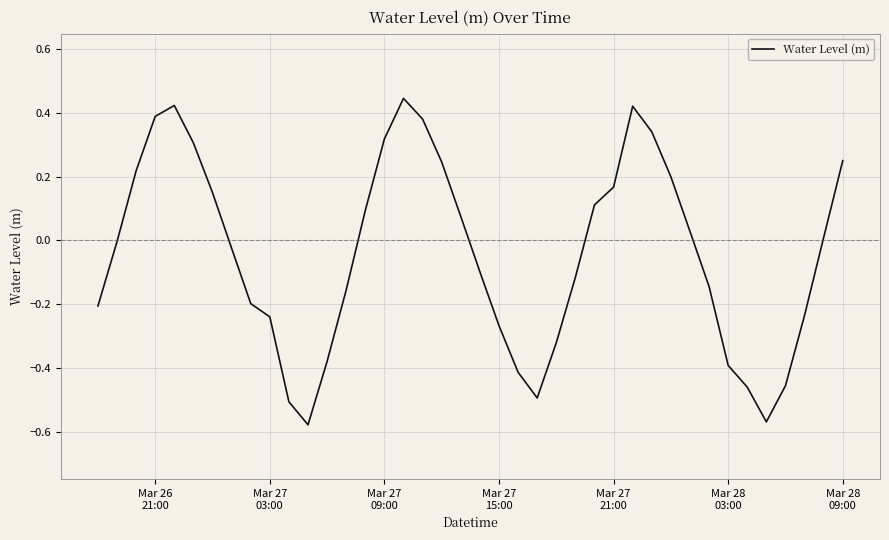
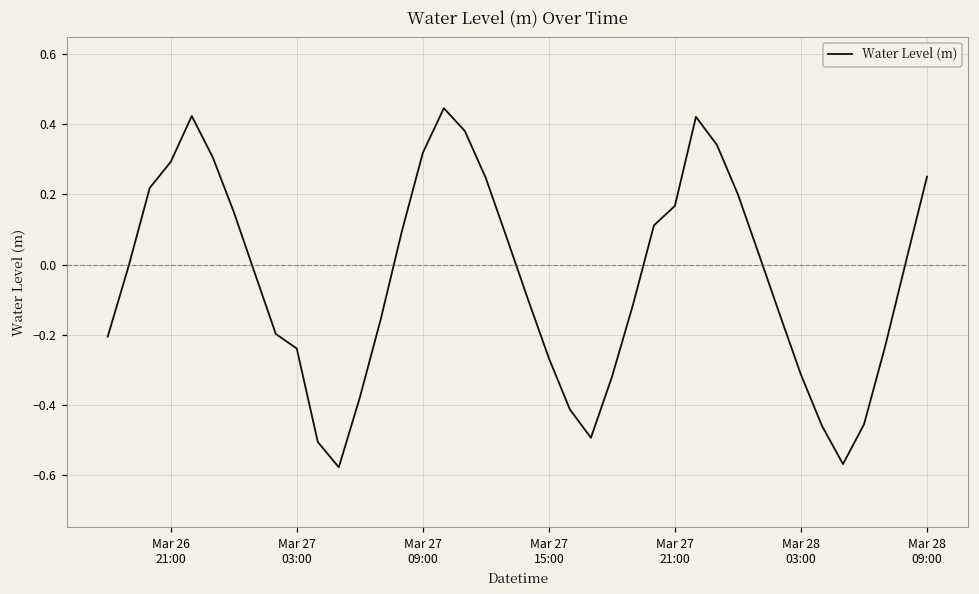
  {
-   "Mar 26 21:00": 0.39,
+   "Mar 26 21:00": 0.29,
    "Mar 27 03:00": -0.24,
    "Mar 27 09:00": 0.32,
    "Mar 27 15:00": -0.27,
    "Mar 27 21:00": 0.17,
-   "Mar 28 03:00": -0.39,
+   "Mar 28 03:00": -0.31,
    "Mar 28 09:00": 0.25
  }
